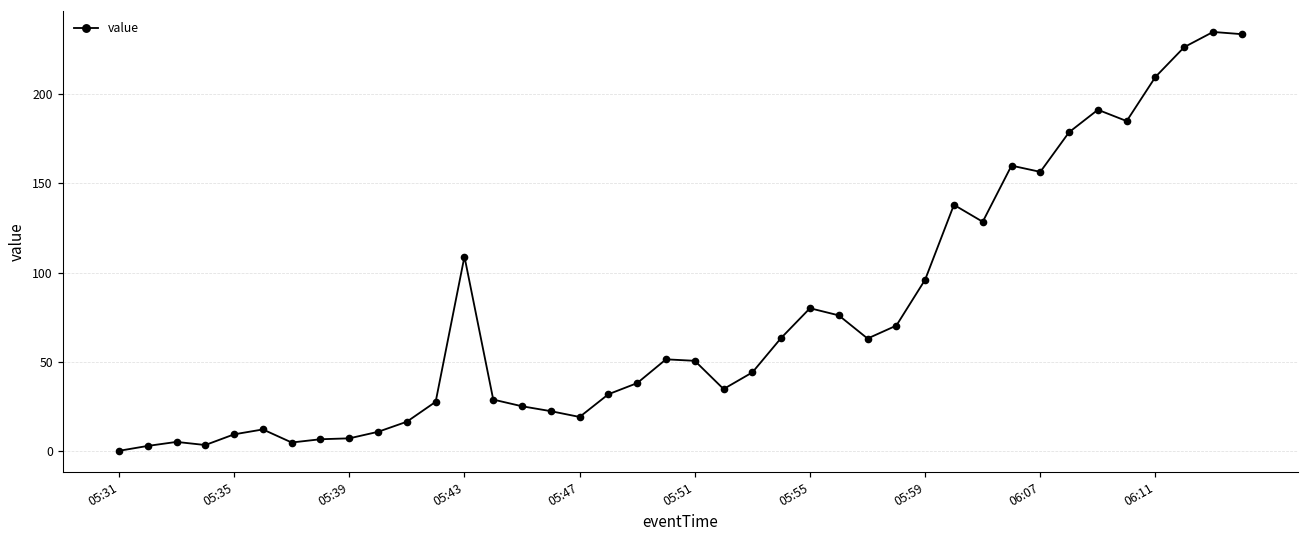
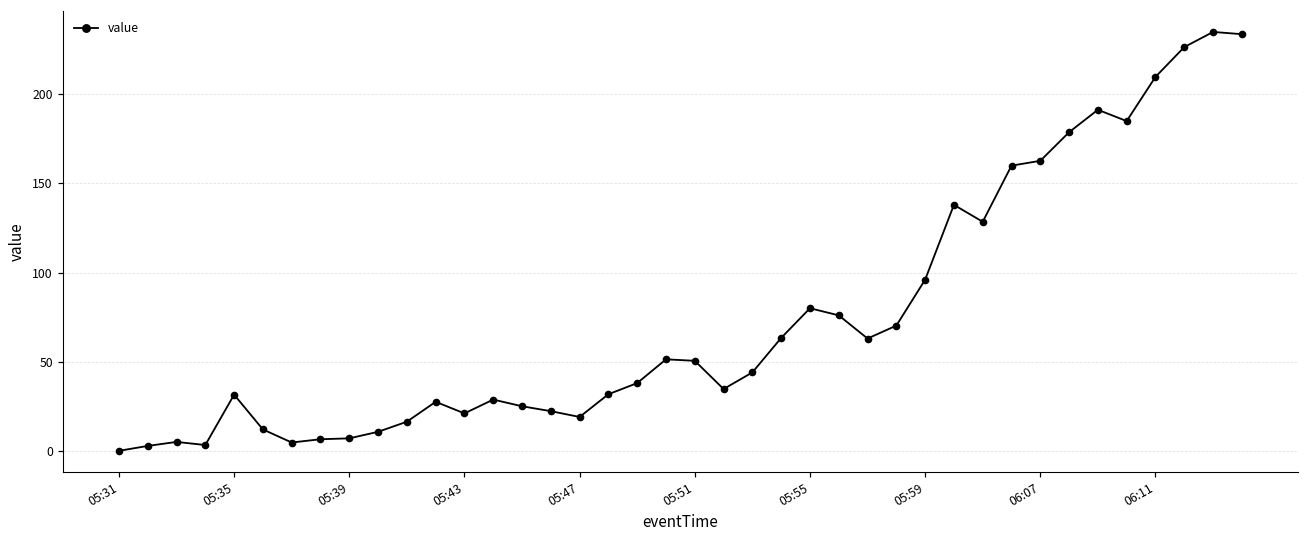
  {
    "05:31": 0,
-   "05:35": 9,
+   "05:35": 32,
    "05:39": 7,
-   "05:43": 109,
+   "05:43": 21,
    "05:47": 19,
    "05:51": 51,
    "05:55": 80,
    "05:59": 96,
-   "06:07": 157,
+   "06:07": 163,
    "06:11": 210
  }
